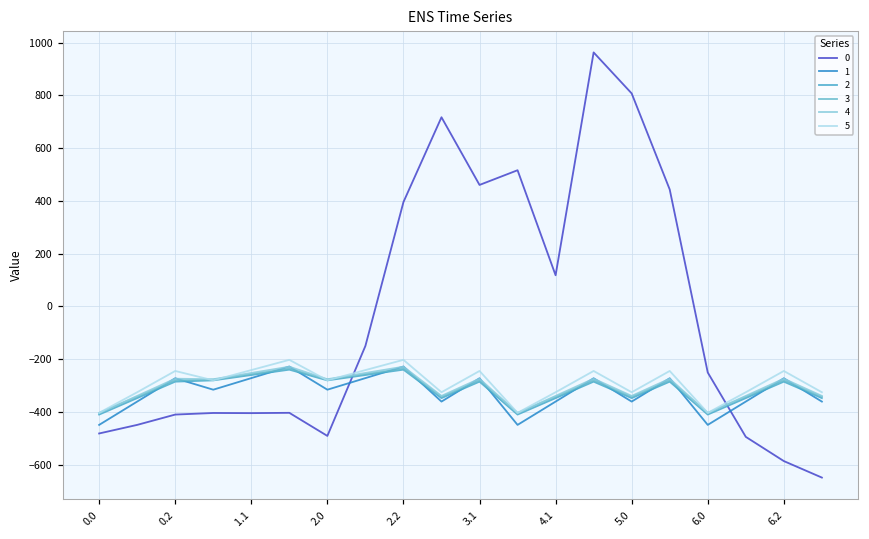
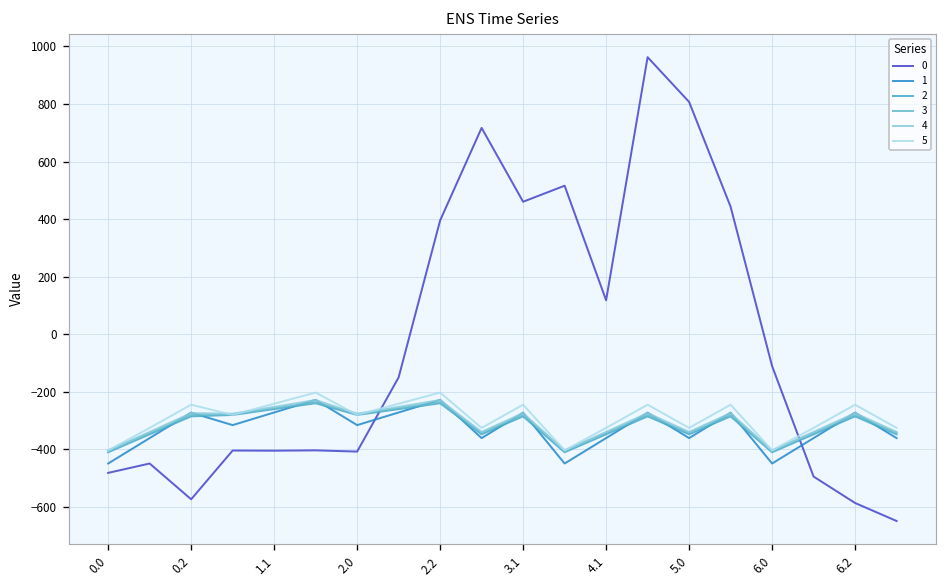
  {
    "0": {
      "0.0": -480,
-     "0.2": -410,
+     "0.2": -570,
      "1.1": -400,
-     "2.0": -490,
+     "2.0": -410,
      "2.2": 400,
      "3.1": 460,
      "4.1": 120,
      "5.0": 810,
-     "6.0": -250,
+     "6.0": -110,
      "6.2": -590
    }
  }
